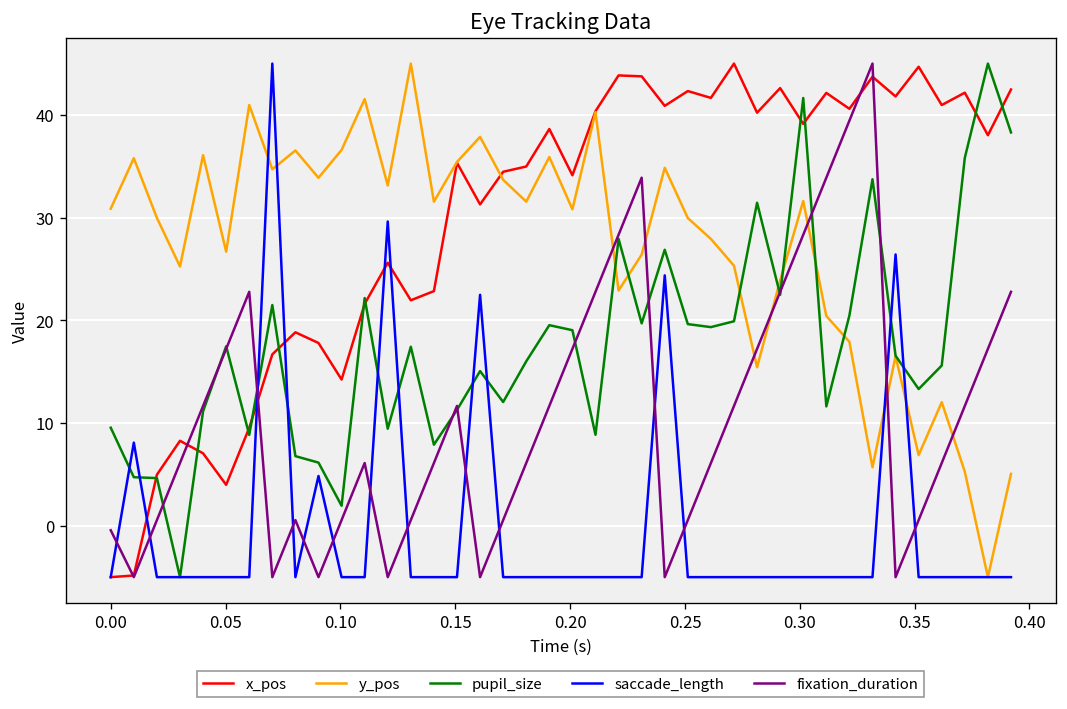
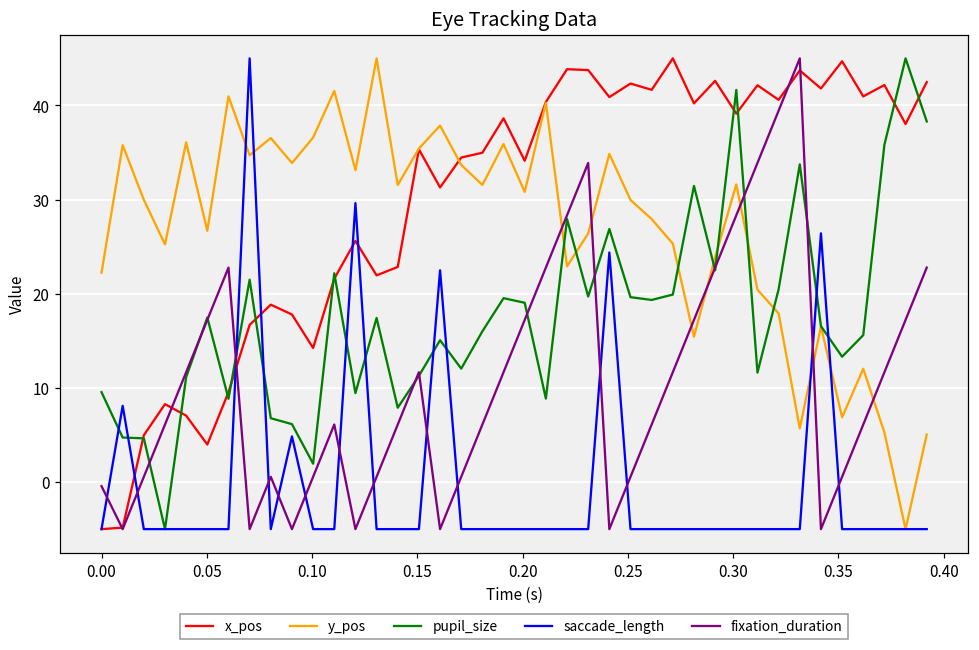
  {
    "y_pos": {
-     "0.00": 31
+     "0.00": 22
    },
    "pupil_size": {
      "0.00": 10
    },
    "fixation_duration": {
      "0.00": 0
    }
  }
